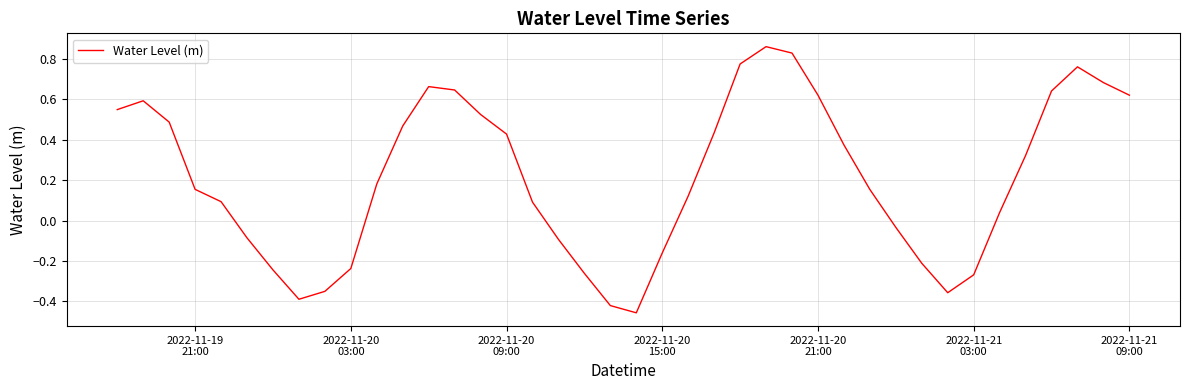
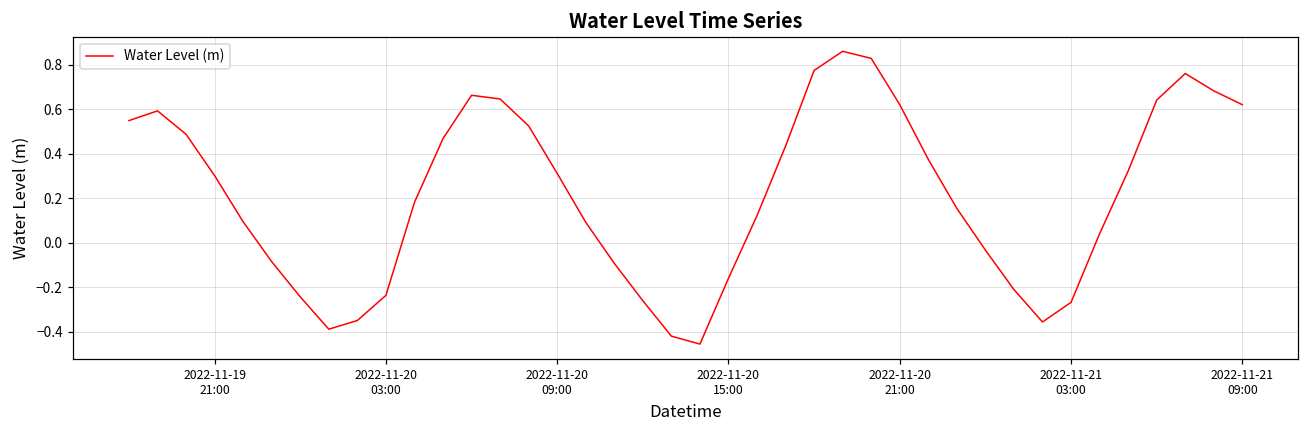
  {
-   "2022-11-19 21:00": 0.15,
+   "2022-11-19 21:00": 0.30,
    "2022-11-20 03:00": -0.24,
-   "2022-11-20 09:00": 0.43,
+   "2022-11-20 09:00": 0.31,
    "2022-11-20 15:00": -0.16,
    "2022-11-20 21:00": 0.62,
    "2022-11-21 03:00": -0.27,
    "2022-11-21 09:00": 0.62
  }
